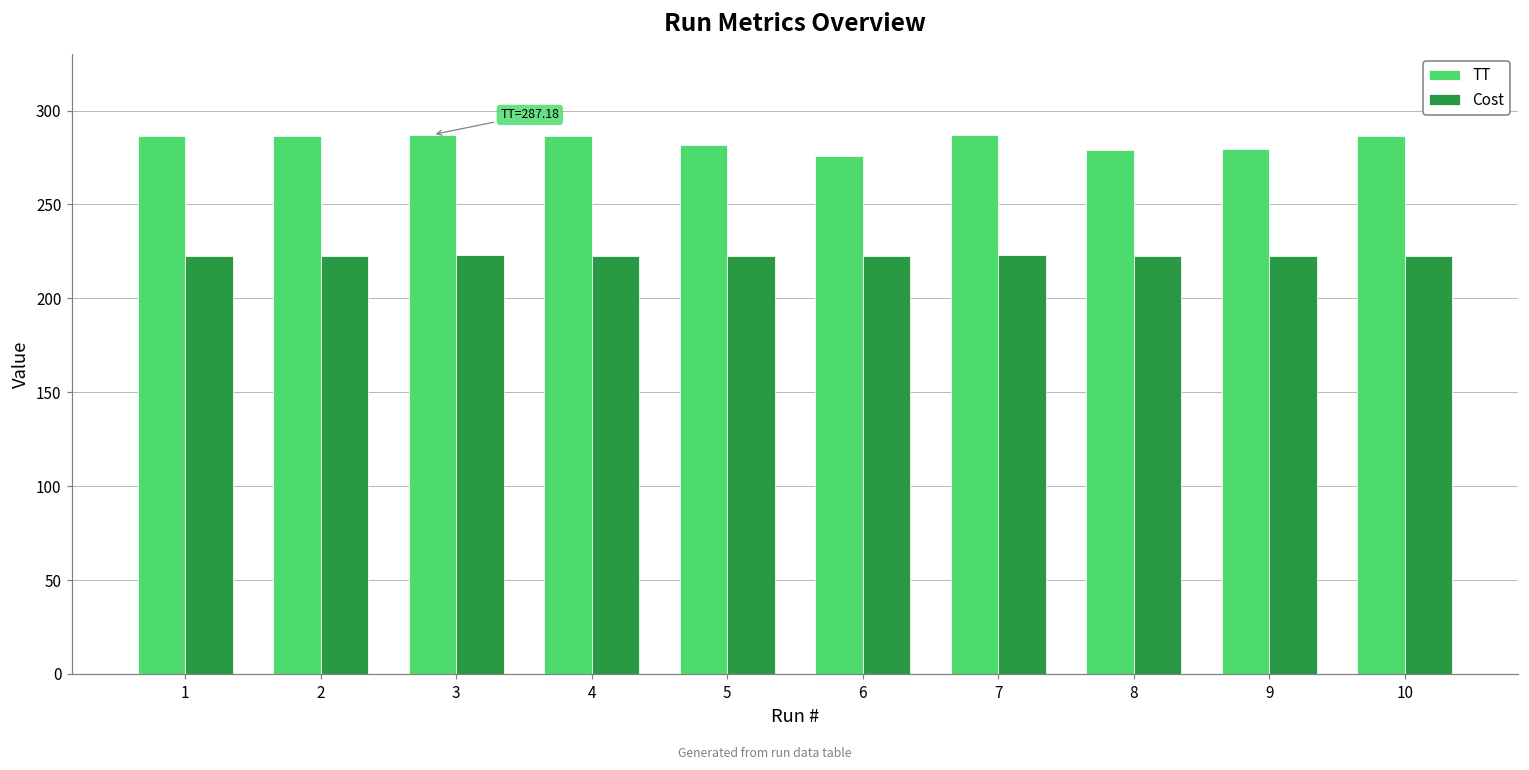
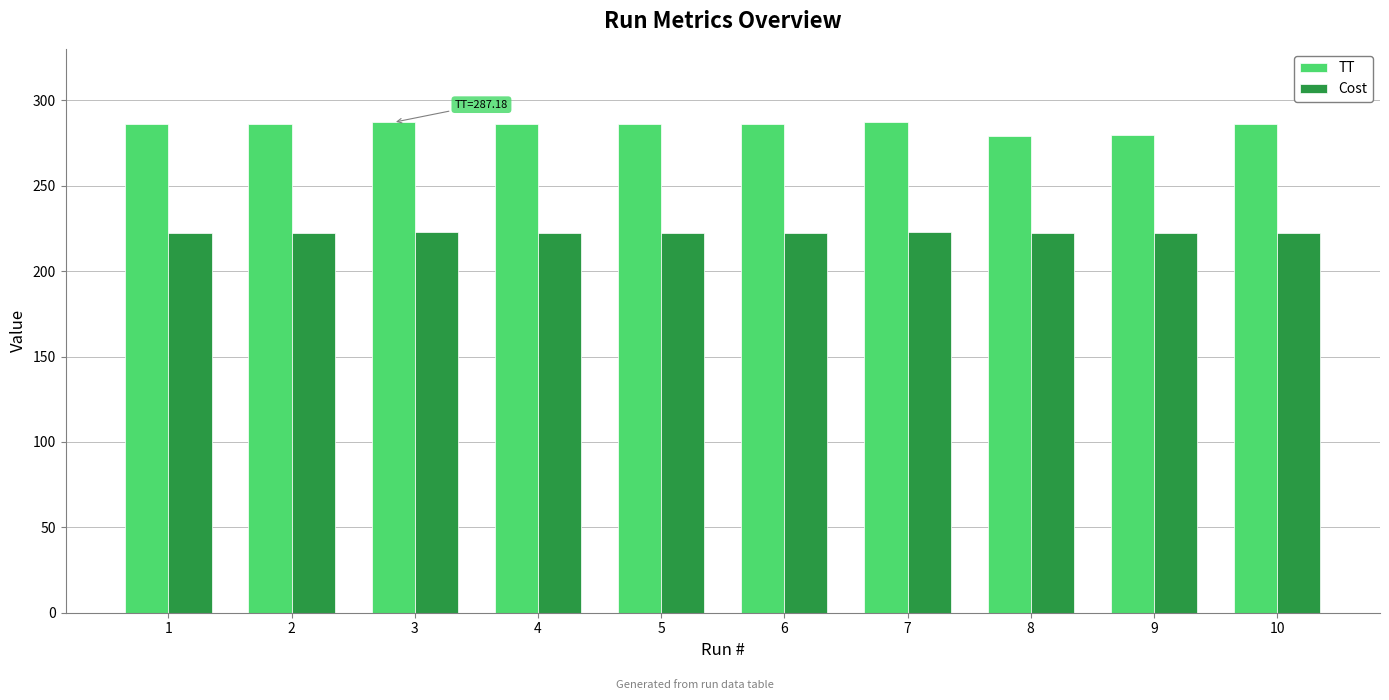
  {
    "TT": {
      "1": 286,
      "2": 286,
      "4": 286,
-     "5": 282,
-     "6": 276,
+     "5": 286,
+     "6": 286,
      "7": 287,
      "8": 279,
      "9": 280,
      "10": 286
    },
    "Cost": {
      "1": 222,
      "2": 222,
      "3": 223,
      "4": 222,
      "5": 222,
      "6": 222,
      "7": 223,
      "8": 222,
      "9": 222,
      "10": 222
    }
  }
